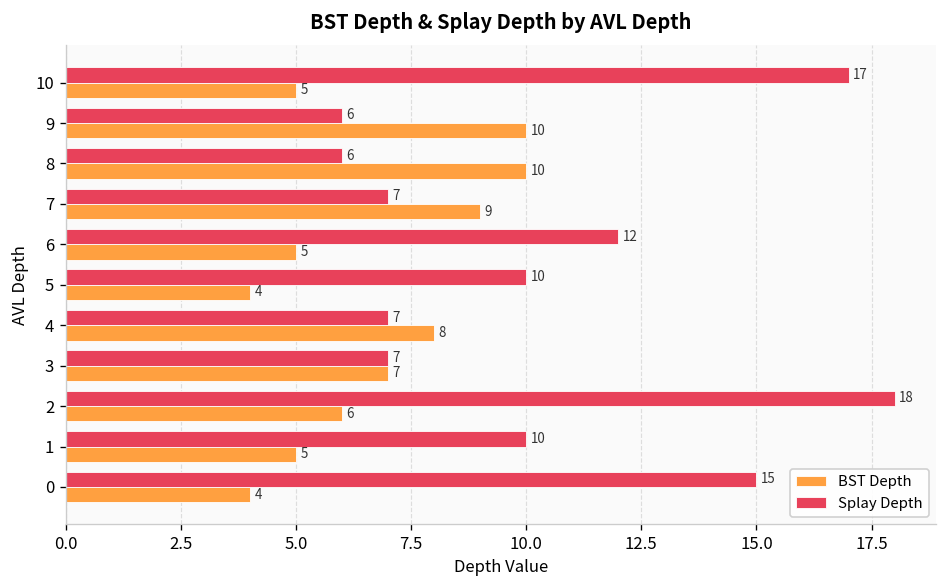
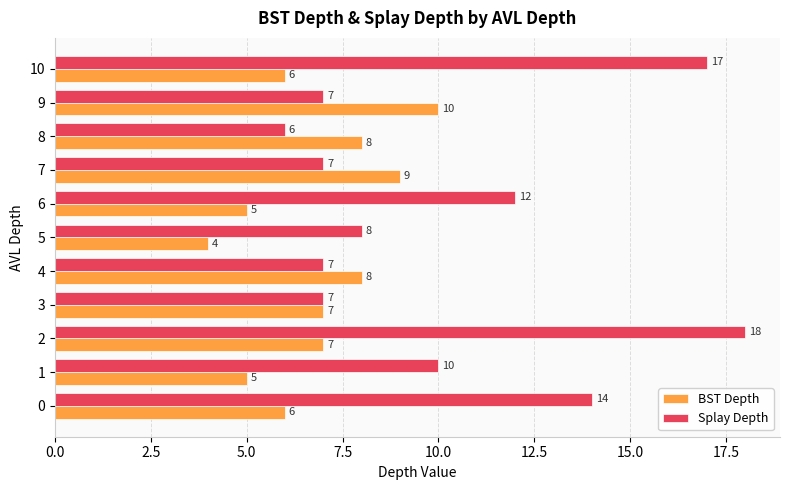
  {
    "BST Depth": {
-     "10": 5,
+     "10": 6,
      "9": 10,
-     "8": 10,
+     "8": 8,
      "7": 9,
      "6": 5,
      "5": 4,
      "4": 8,
      "3": 7,
-     "2": 6,
+     "2": 7,
      "1": 5,
-     "0": 4
+     "0": 6
    },
    "Splay Depth": {
      "10": 17,
-     "9": 6,
+     "9": 7,
      "8": 6,
      "7": 7,
      "6": 12,
-     "5": 10,
+     "5": 8,
      "4": 7,
      "3": 7,
      "2": 18,
      "1": 10,
-     "0": 15
+     "0": 14
    }
  }
